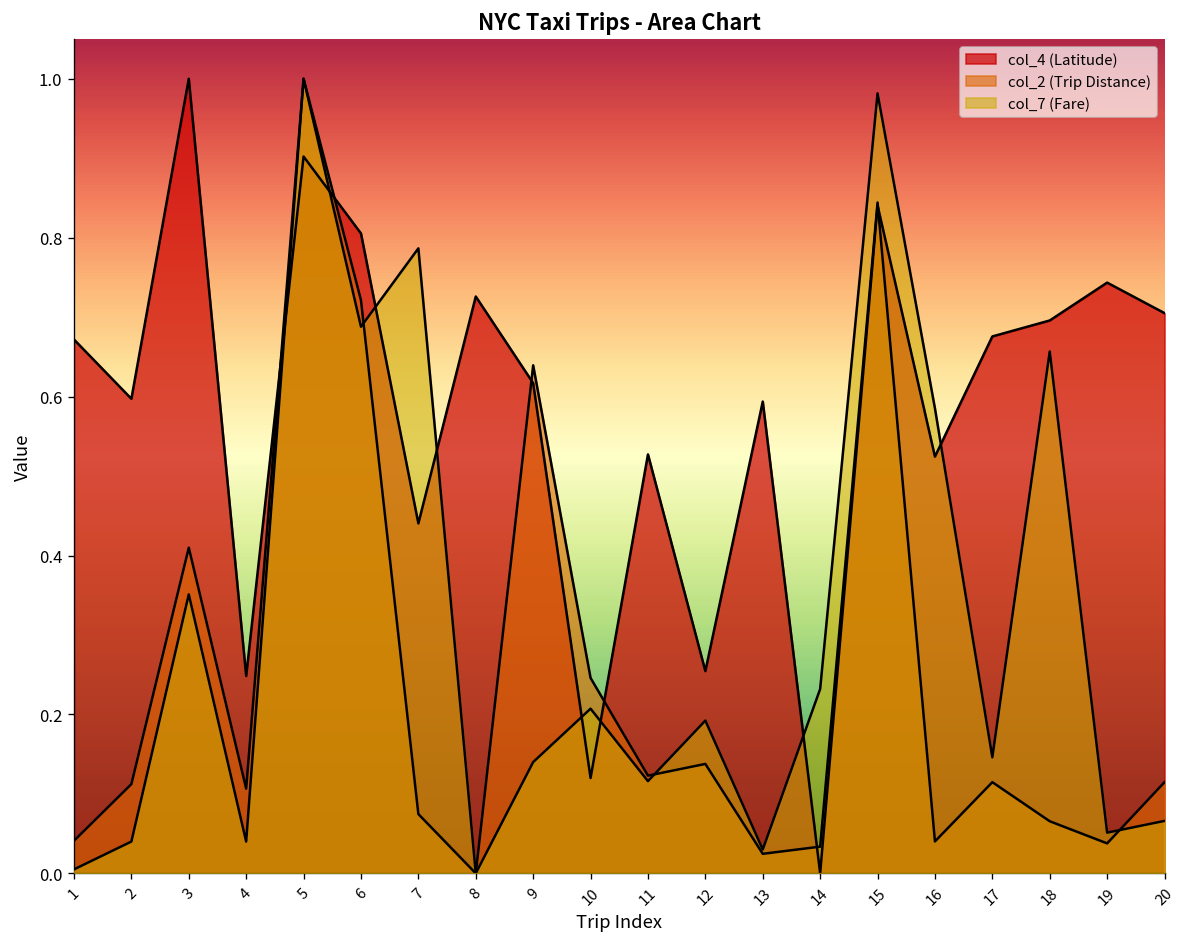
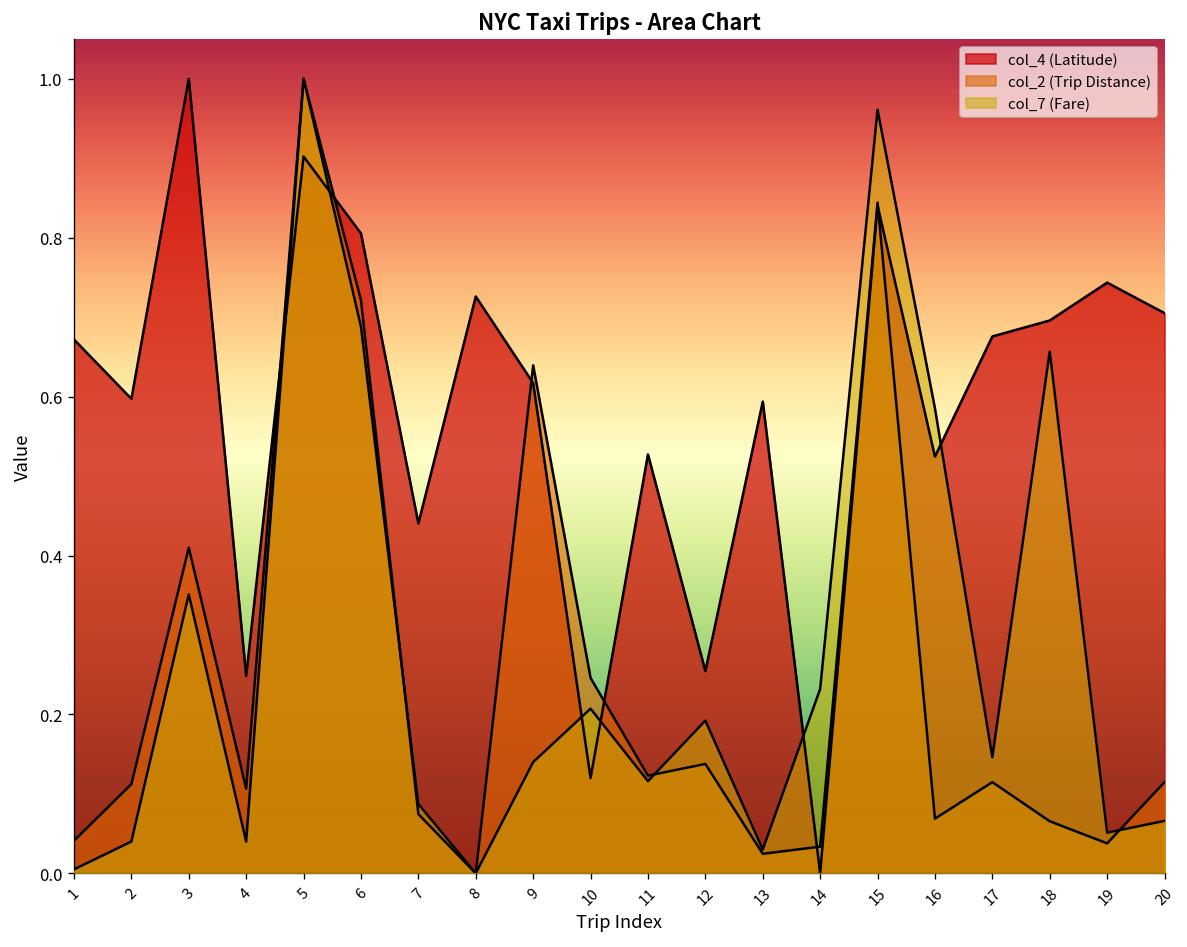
  {
    "col_4 (Latitude)": {
      "1": 0.67,
      "2": 0.60,
      "3": 1.00,
      "4": 0.25,
      "5": 0.90,
      "6": 0.81,
      "7": 0.44,
      "8": 0.73,
      "9": 0.62,
      "10": 0.12,
      "11": 0.53,
      "12": 0.25,
      "13": 0.59,
      "14": 0.00,
      "16": 0.52,
      "17": 0.68,
      "18": 0.70,
      "19": 0.74,
      "20": 0.71
    },
    "col_2 (Trip Distance)": {
      "1": 0.04,
      "2": 0.11,
      "3": 0.41,
      "4": 0.11,
      "6": 0.72,
      "7": 0.07,
      "9": 0.64,
      "10": 0.25,
      "11": 0.12,
      "12": 0.14,
      "13": 0.02,
      "14": 0.03,
-     "16": 0.04,
+     "16": 0.07,
      "17": 0.11,
      "18": 0.07,
      "19": 0.04,
      "20": 0.11
    },
    "col_7 (Fare)": {
      "1": 0.01,
      "2": 0.04,
      "3": 0.35,
      "4": 0.04,
      "6": 0.69,
-     "7": 0.79,
+     "7": 0.09,
      "9": 0.14,
      "10": 0.21,
      "11": 0.12,
      "12": 0.19,
      "13": 0.03,
      "14": 0.23,
-     "15": 0.98,
+     "15": 0.96,
      "16": 0.59,
      "17": 0.15,
      "18": 0.66,
      "19": 0.05,
      "20": 0.07
    }
  }
